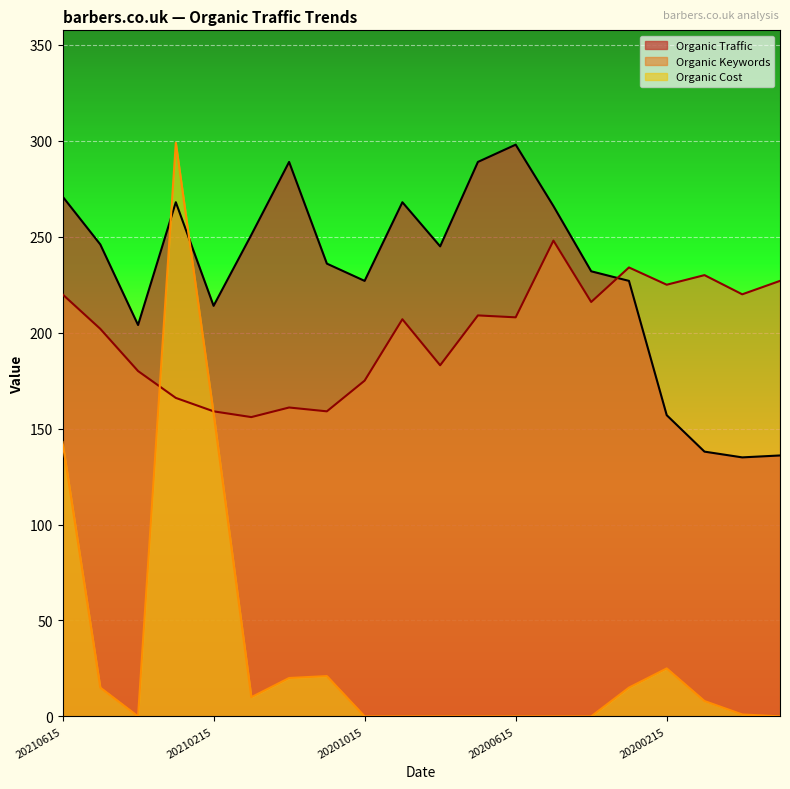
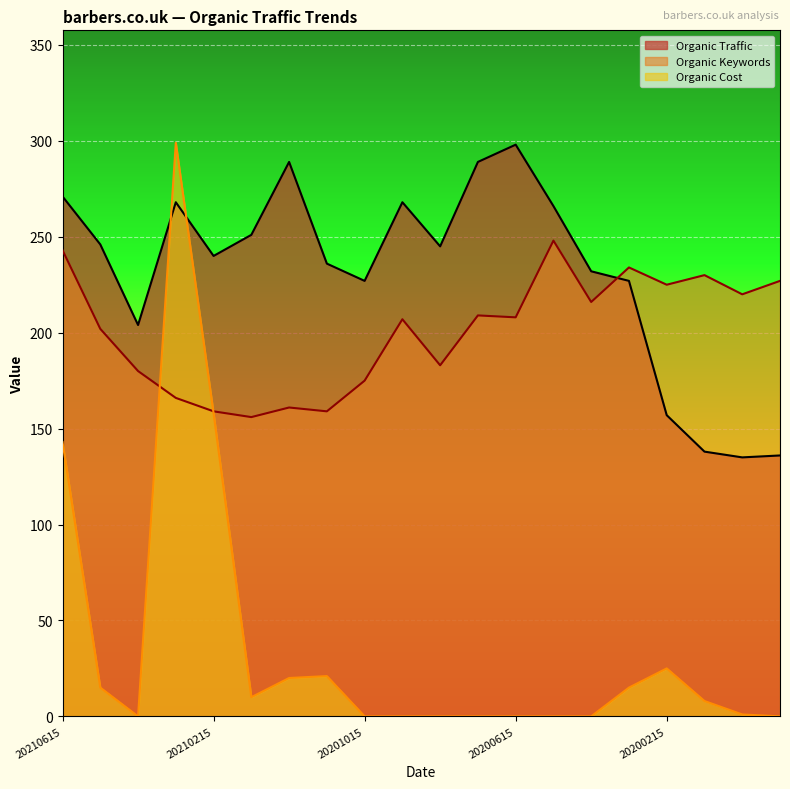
  {
    "Organic Traffic": {
      "20210615": 271,
-     "20210215": 214,
+     "20210215": 240,
      "20201015": 227,
      "20200615": 298,
      "20200215": 157
    },
    "Organic Keywords": {
-     "20210615": 220,
+     "20210615": 243,
      "20201015": 175,
      "20200615": 208,
      "20200215": 225
    },
    "Organic Cost": {
      "20210615": 143,
      "20201015": 0,
      "20200615": 0,
      "20200215": 25
    }
  }
